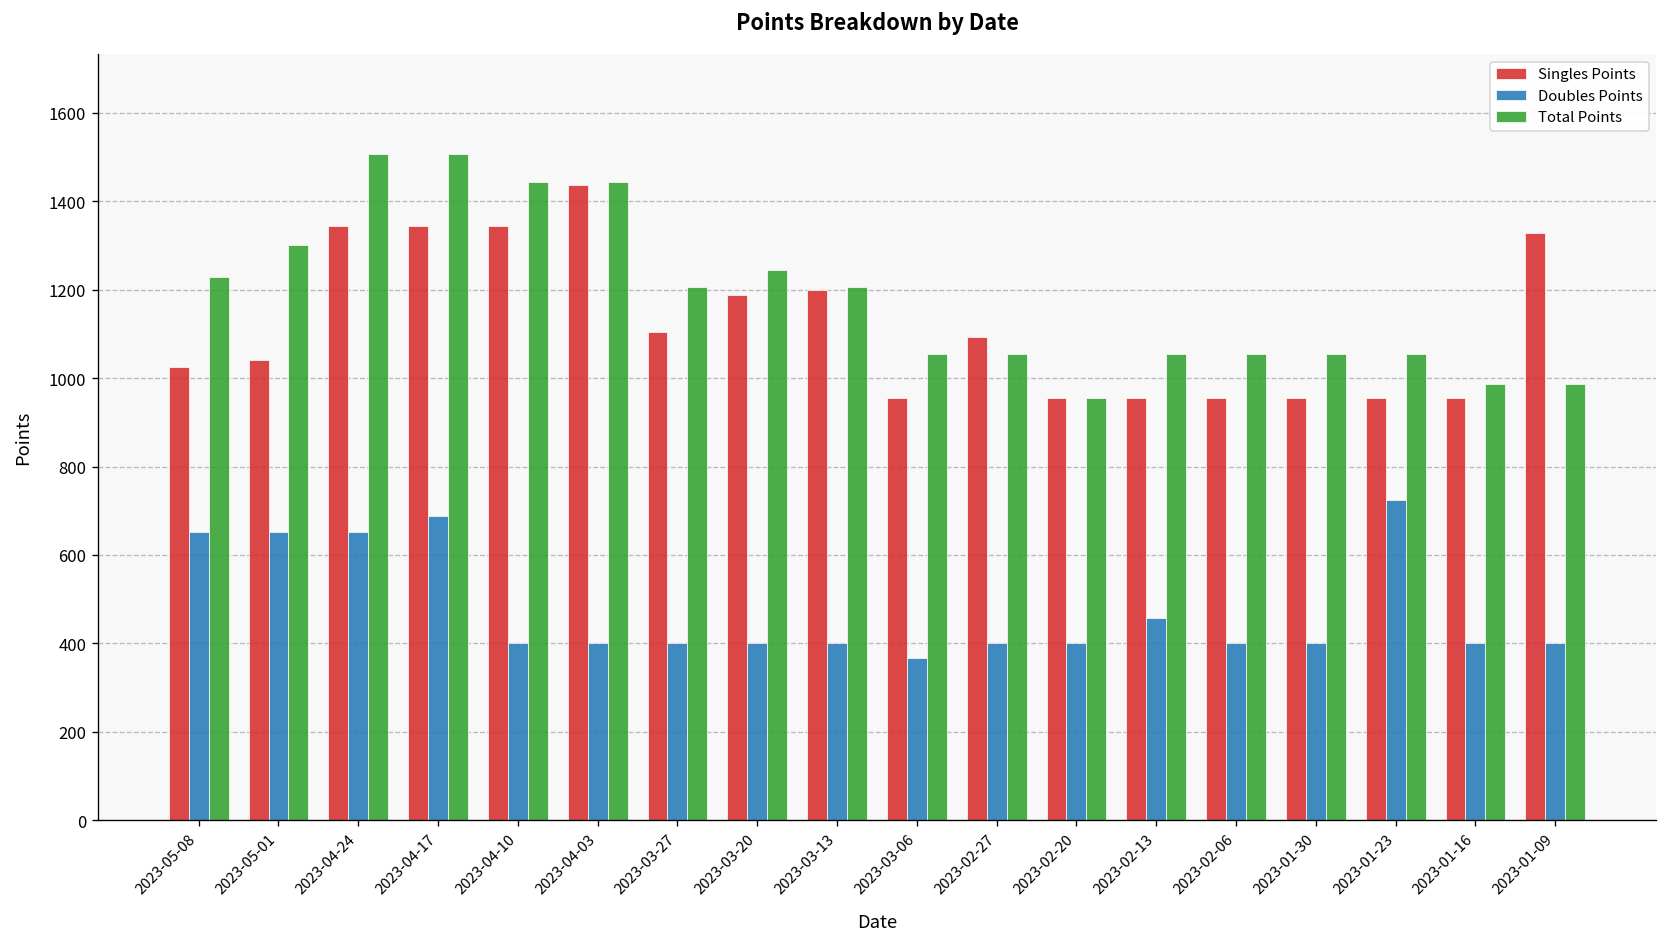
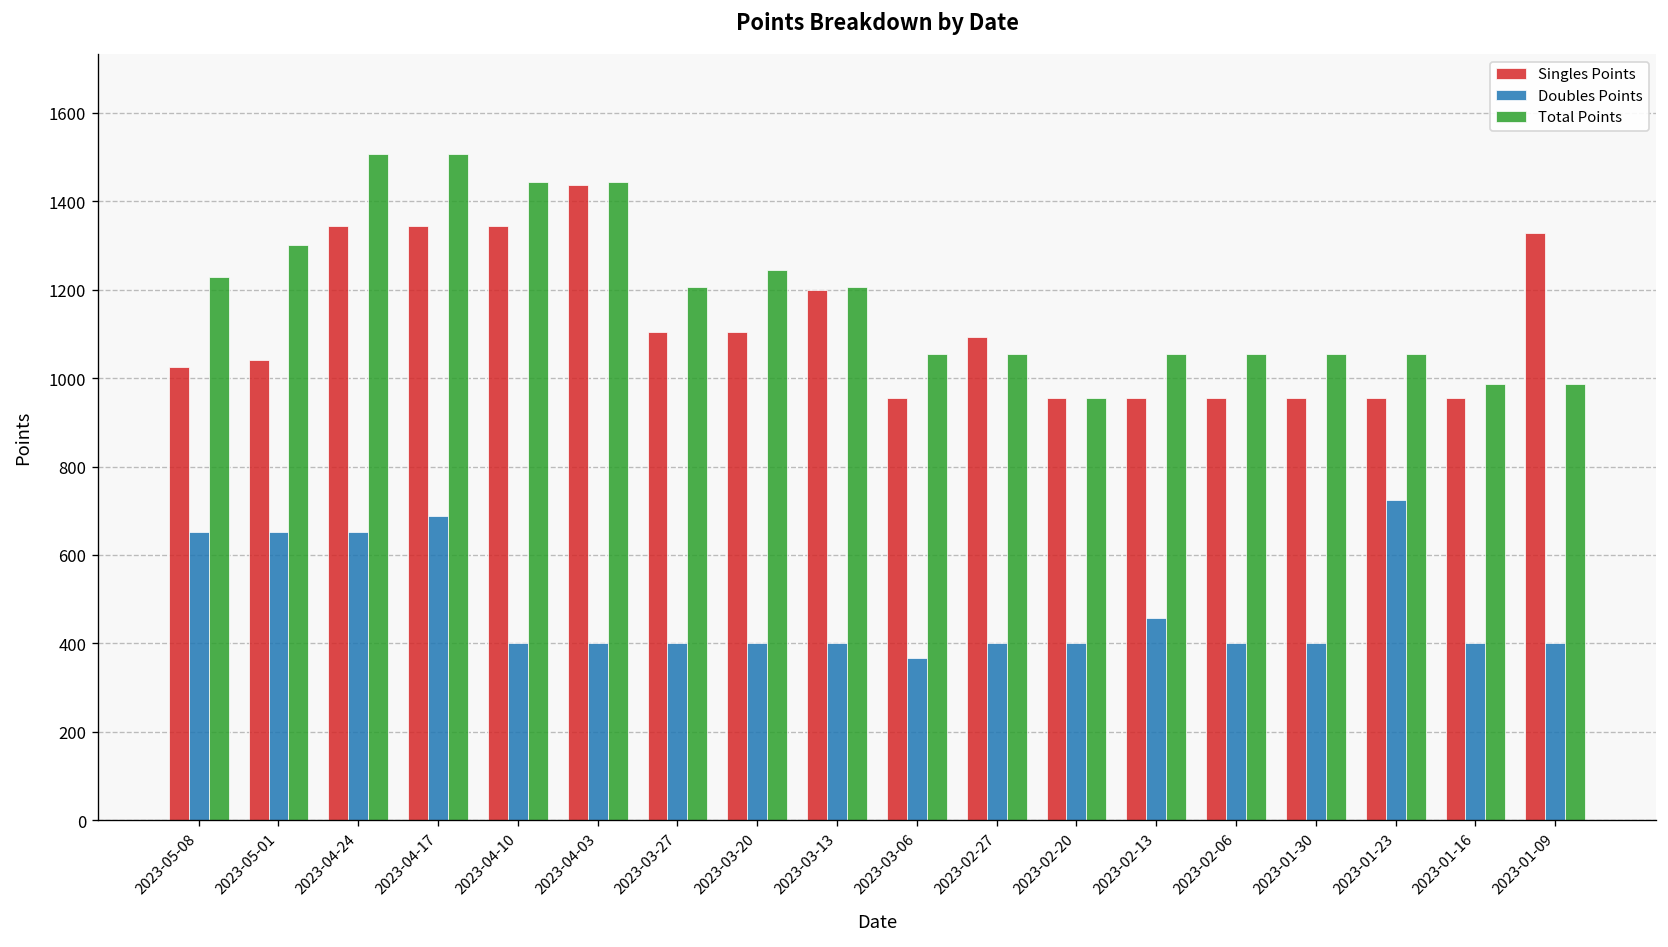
  {
    "Singles Points": {
      "2023-05-08": 1030,
      "2023-05-01": 1040,
      "2023-04-24": 1340,
      "2023-04-17": 1340,
      "2023-04-10": 1340,
      "2023-04-03": 1440,
      "2023-03-27": 1110,
-     "2023-03-20": 1190,
+     "2023-03-20": 1110,
      "2023-03-13": 1200,
      "2023-03-06": 950,
      "2023-02-27": 1090,
      "2023-02-20": 950,
      "2023-02-13": 950,
      "2023-02-06": 950,
      "2023-01-30": 950,
      "2023-01-23": 950,
      "2023-01-16": 950,
      "2023-01-09": 1330
    },
    "Doubles Points": {
      "2023-05-08": 650,
      "2023-05-01": 650,
      "2023-04-24": 650,
      "2023-04-17": 690,
      "2023-04-10": 400,
      "2023-04-03": 400,
      "2023-03-27": 400,
      "2023-03-20": 400,
      "2023-03-13": 400,
      "2023-03-06": 370,
      "2023-02-27": 400,
      "2023-02-20": 400,
      "2023-02-13": 460,
      "2023-02-06": 400,
      "2023-01-30": 400,
      "2023-01-23": 730,
      "2023-01-16": 400,
      "2023-01-09": 400
    },
    "Total Points": {
      "2023-05-08": 1230,
      "2023-05-01": 1300,
      "2023-04-24": 1510,
      "2023-04-17": 1510,
      "2023-04-10": 1440,
      "2023-04-03": 1440,
      "2023-03-27": 1210,
      "2023-03-20": 1250,
      "2023-03-13": 1210,
      "2023-03-06": 1050,
      "2023-02-27": 1050,
      "2023-02-20": 960,
      "2023-02-13": 1050,
      "2023-02-06": 1050,
      "2023-01-30": 1050,
      "2023-01-23": 1050,
      "2023-01-16": 990,
      "2023-01-09": 990
    }
  }
